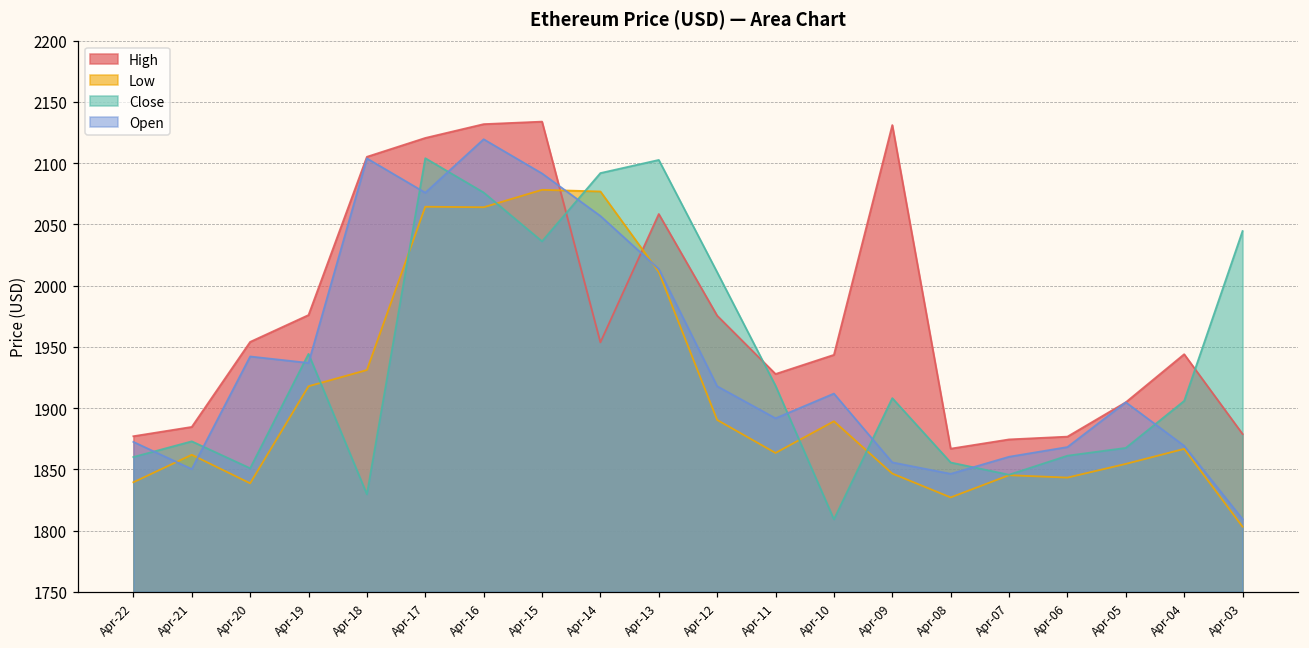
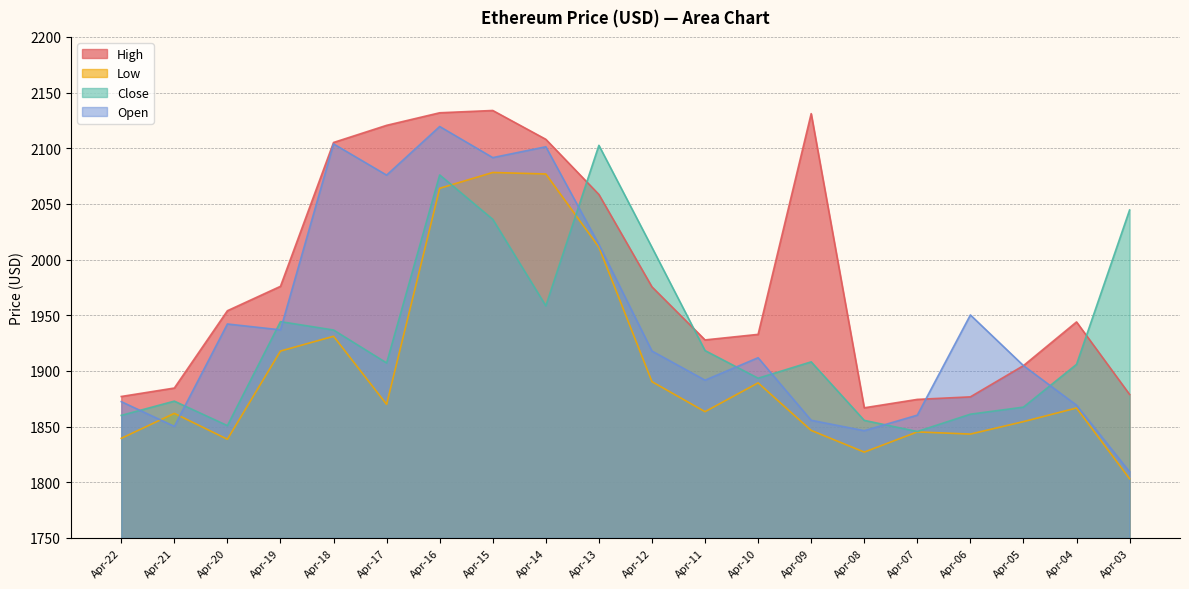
  {
    "High": {
      "Apr-22": 1877,
      "Apr-21": 1885,
      "Apr-20": 1954,
      "Apr-19": 1976,
      "Apr-17": 2121,
      "Apr-16": 2132,
      "Apr-15": 2134,
-     "Apr-14": 1954,
+     "Apr-14": 2108,
      "Apr-13": 2059,
      "Apr-12": 1976,
      "Apr-11": 1928,
-     "Apr-10": 1944,
+     "Apr-10": 1933,
      "Apr-09": 2131,
      "Apr-08": 1867,
      "Apr-07": 1874,
      "Apr-06": 1877,
      "Apr-04": 1944,
      "Apr-03": 1879
    },
    "Low": {
      "Apr-22": 1840,
      "Apr-21": 1862,
      "Apr-20": 1839,
      "Apr-19": 1918,
      "Apr-18": 1931,
-     "Apr-17": 2064,
+     "Apr-17": 1870,
      "Apr-16": 2064,
      "Apr-15": 2078,
      "Apr-14": 2077,
      "Apr-13": 2011,
      "Apr-12": 1890,
      "Apr-11": 1863,
      "Apr-10": 1889,
      "Apr-09": 1847,
      "Apr-08": 1827,
      "Apr-06": 1843,
      "Apr-05": 1855,
      "Apr-04": 1867,
      "Apr-03": 1803
    },
    "Close": {
      "Apr-22": 1860,
      "Apr-21": 1873,
      "Apr-20": 1851,
      "Apr-19": 1944,
-     "Apr-18": 1830,
-     "Apr-17": 2104,
+     "Apr-18": 1937,
+     "Apr-17": 1907,
      "Apr-16": 2076,
      "Apr-15": 2036,
-     "Apr-14": 2092,
+     "Apr-14": 1959,
      "Apr-13": 2103,
      "Apr-12": 2011,
      "Apr-11": 1918,
-     "Apr-10": 1809,
+     "Apr-10": 1893,
      "Apr-09": 1908,
      "Apr-08": 1856,
      "Apr-06": 1861,
      "Apr-05": 1868,
      "Apr-04": 1906,
      "Apr-03": 2045
    },
    "Open": {
      "Apr-22": 1872,
      "Apr-21": 1850,
      "Apr-20": 1942,
      "Apr-19": 1937,
      "Apr-17": 2076,
      "Apr-16": 2120,
      "Apr-15": 2092,
-     "Apr-14": 2057,
+     "Apr-14": 2101,
      "Apr-13": 2014,
      "Apr-12": 1918,
      "Apr-11": 1892,
      "Apr-10": 1912,
      "Apr-09": 1856,
      "Apr-08": 1846,
      "Apr-07": 1860,
-     "Apr-06": 1868,
+     "Apr-06": 1950,
      "Apr-04": 1869,
      "Apr-03": 1809
    }
  }
